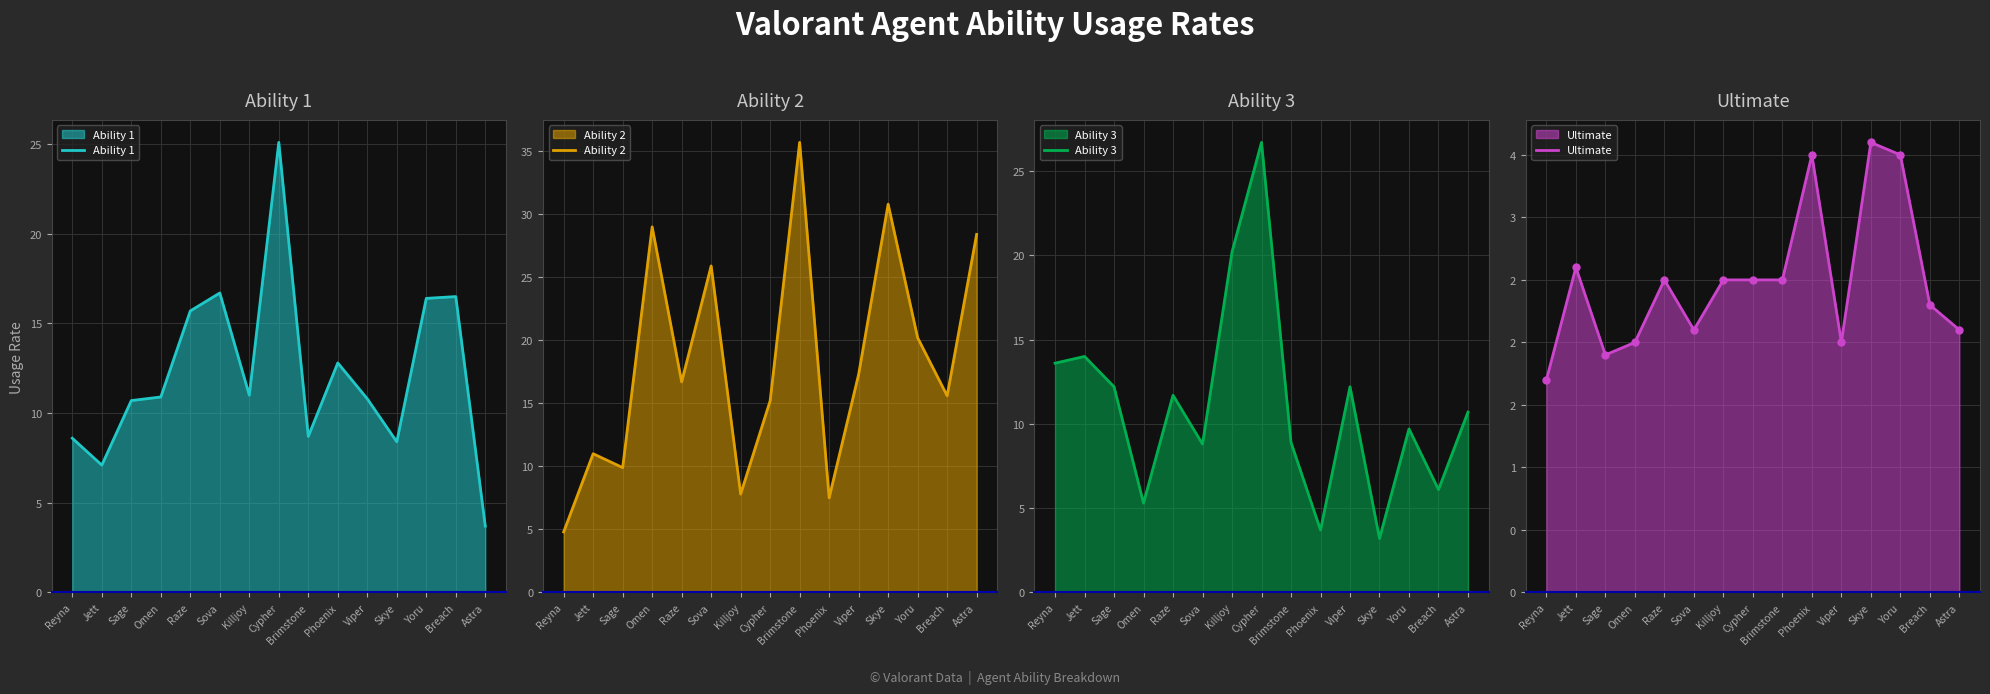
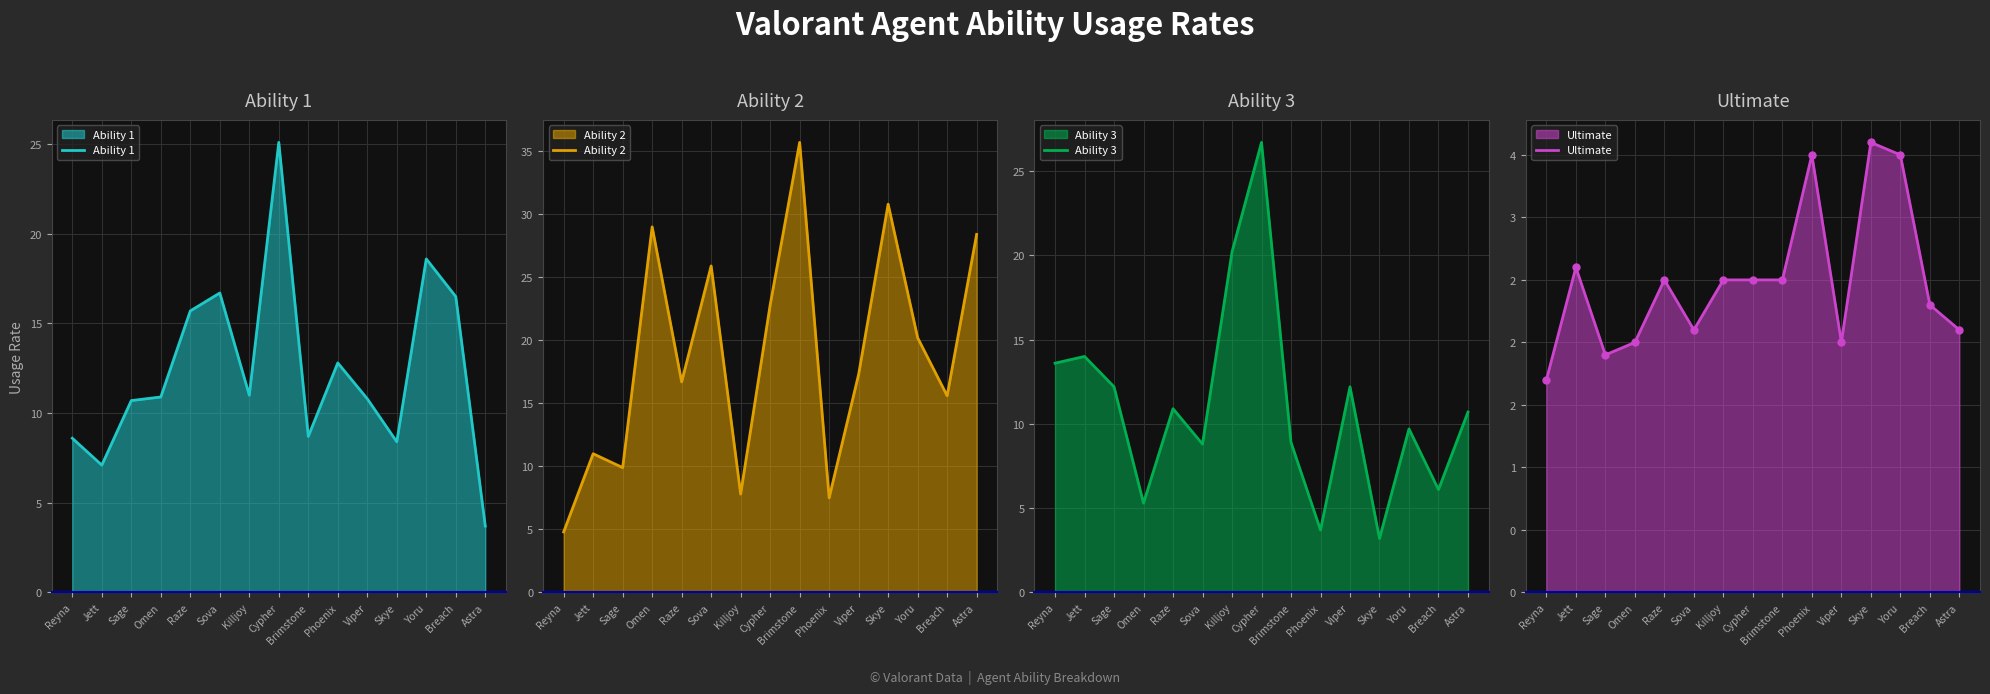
  {
    "Ability 1": {
      "Reyna": 8.6,
      "Jett": 7.1,
      "Sage": 10.7,
      "Omen": 10.9,
      "Raze": 15.7,
      "Sova": 16.7,
      "Killjoy": 11.0,
      "Cypher": 25.1,
      "Brimstone": 8.7,
      "Phoenix": 12.8,
      "Viper": 10.8,
      "Skye": 8.4,
-     "Yoru": 16.4,
+     "Yoru": 18.6,
      "Breach": 16.5,
      "Astra": 3.7
    },
    "Ability 2": {
      "Reyna": 4.8,
      "Jett": 11.0,
      "Sage": 9.9,
      "Omen": 29.0,
      "Raze": 16.7,
      "Sova": 25.9,
      "Killjoy": 7.8,
-     "Cypher": 15.2,
+     "Cypher": 22.8,
      "Brimstone": 35.7,
      "Phoenix": 7.5,
      "Viper": 17.3,
      "Skye": 30.8,
      "Yoru": 20.2,
      "Breach": 15.6,
      "Astra": 28.4
    },
    "Ability 3": {
      "Reyna": 13.6,
      "Jett": 14.0,
      "Sage": 12.2,
      "Omen": 5.3,
-     "Raze": 11.7,
+     "Raze": 10.9,
      "Sova": 8.8,
      "Killjoy": 20.2,
      "Cypher": 26.7,
      "Brimstone": 8.9,
      "Phoenix": 3.7,
      "Viper": 12.2,
      "Skye": 3.2,
      "Yoru": 9.7,
      "Breach": 6.1,
      "Astra": 10.7
    }
  }
